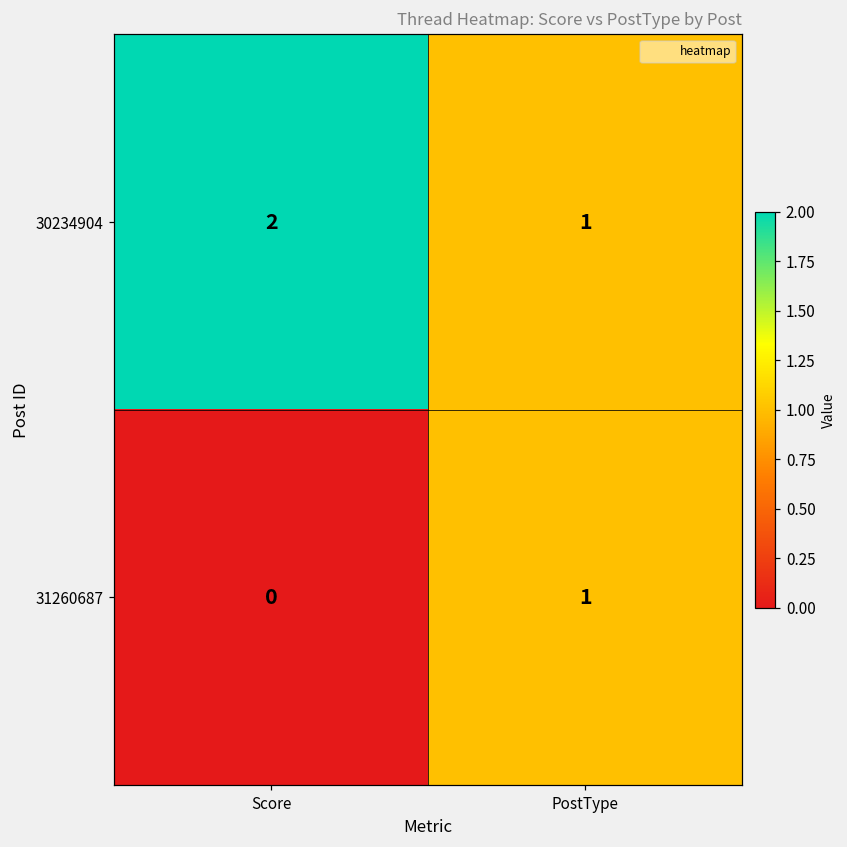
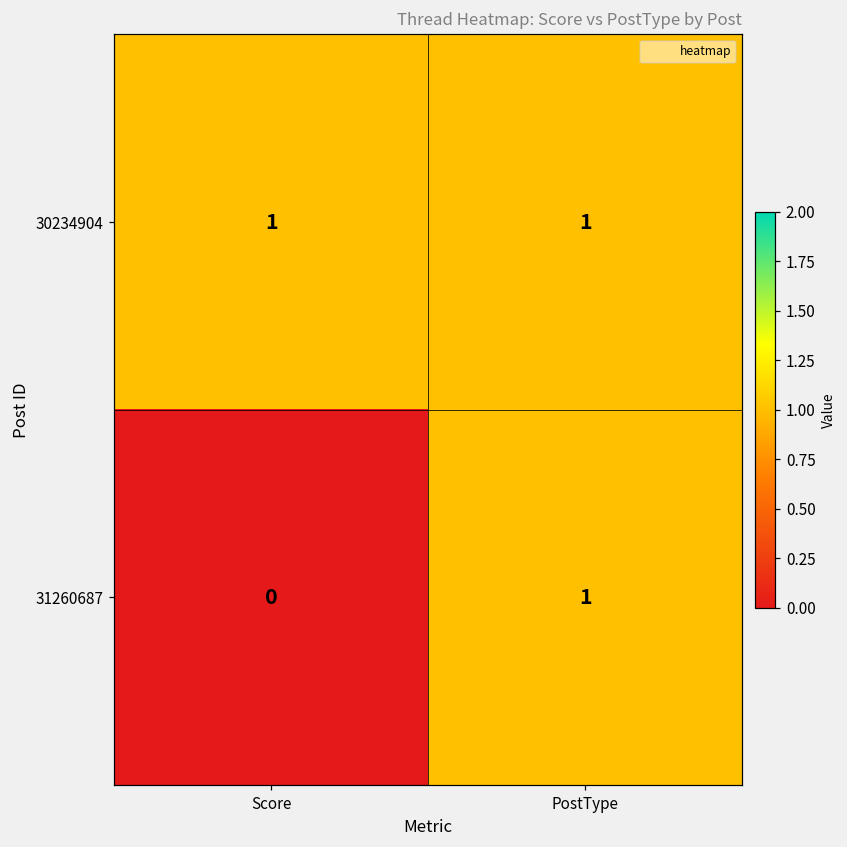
  {
    "30234904": {
-     "Score": 2,
+     "Score": 1,
      "PostType": 1
    },
    "31260687": {
      "Score": 0,
      "PostType": 1
    }
  }
